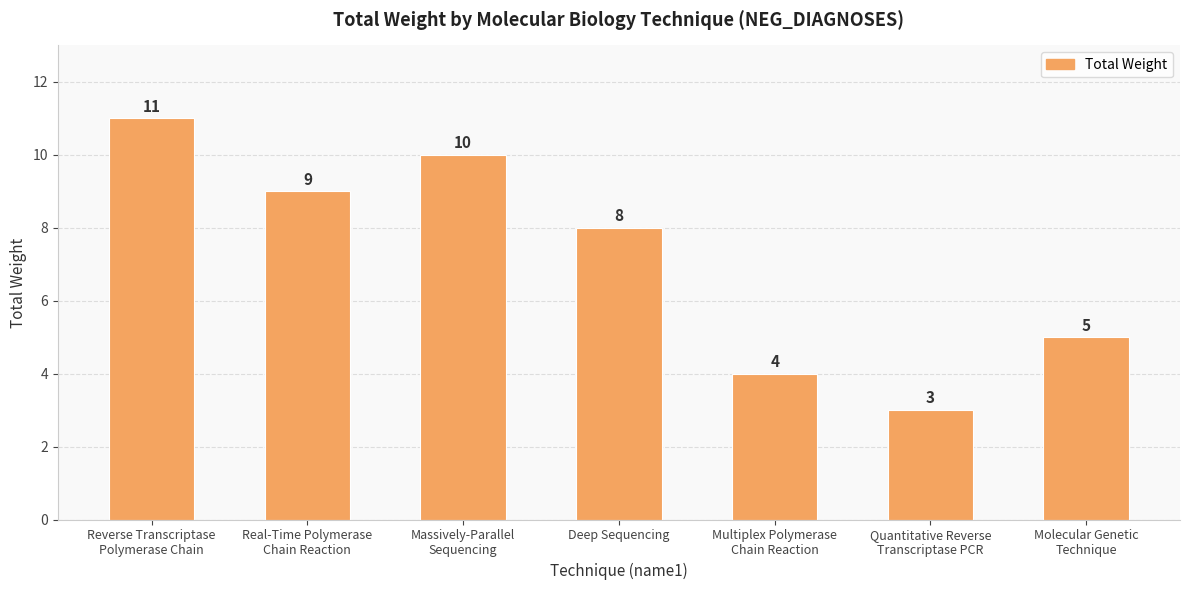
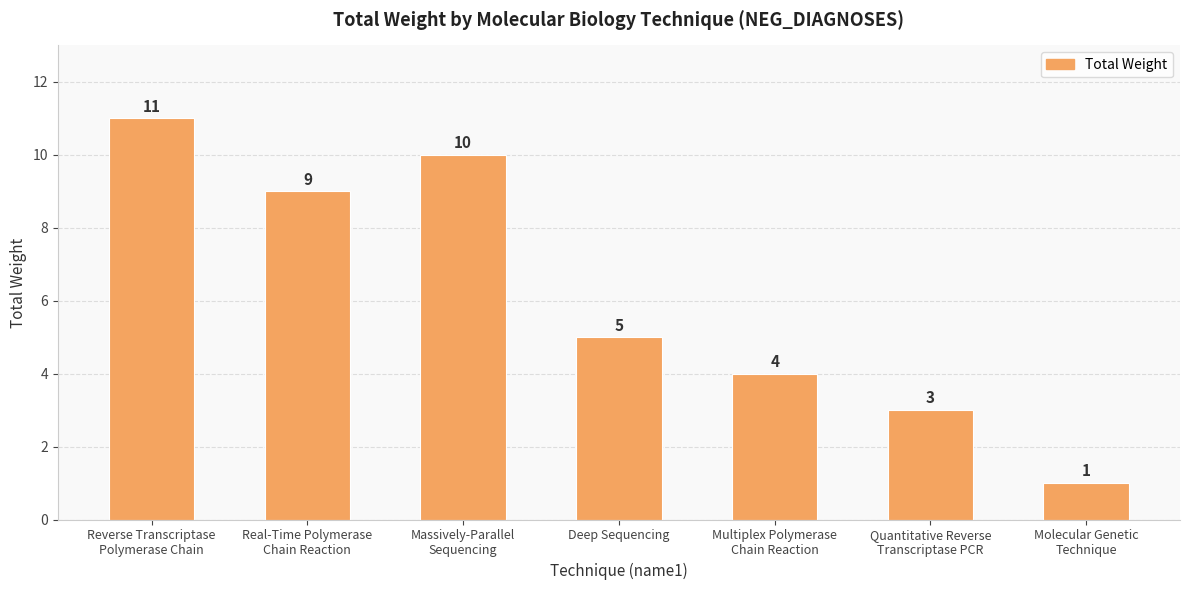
  {
    "Reverse Transcriptase Polymerase Chain": 11,
    "Real-Time Polymerase Chain Reaction": 9,
    "Massively-Parallel Sequencing": 10,
-   "Deep Sequencing": 8,
+   "Deep Sequencing": 5,
    "Multiplex Polymerase Chain Reaction": 4,
    "Quantitative Reverse Transcriptase PCR": 3,
-   "Molecular Genetic Technique": 5
+   "Molecular Genetic Technique": 1
  }
